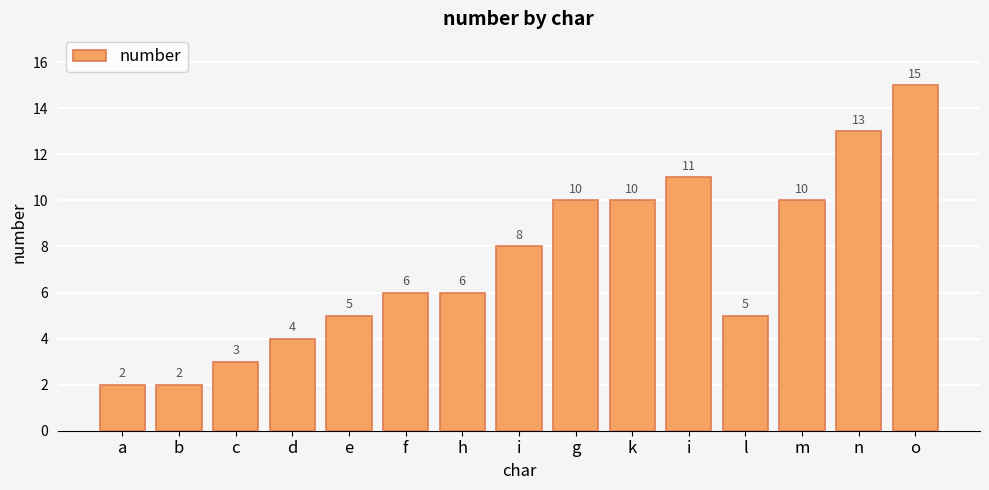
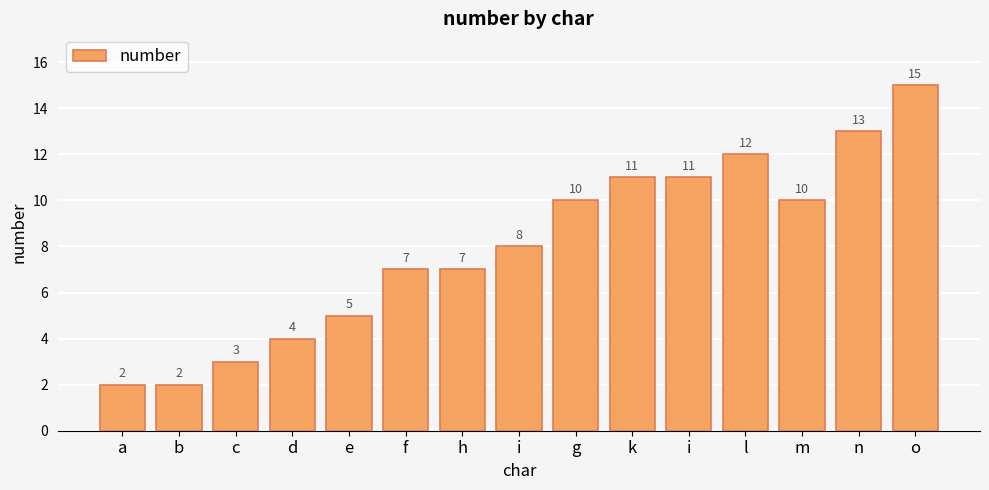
  {
    "a": 2,
    "b": 2,
    "c": 3,
    "d": 4,
    "e": 5,
-   "f": 6,
-   "h": 6,
+   "f": 7,
+   "h": 7,
    "g": 10,
-   "k": 10,
-   "l": 5,
+   "k": 11,
+   "l": 12,
    "m": 10,
    "n": 13,
    "o": 15
  }
